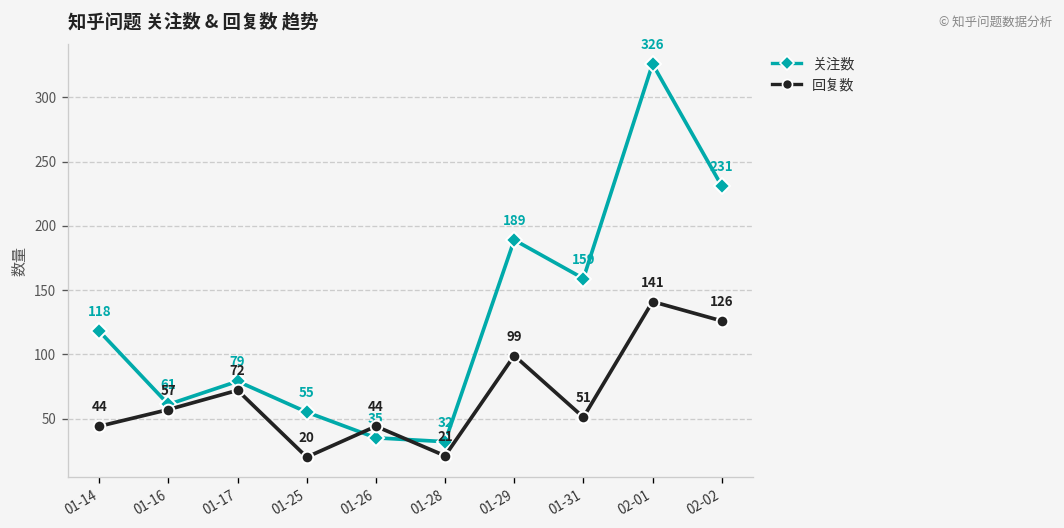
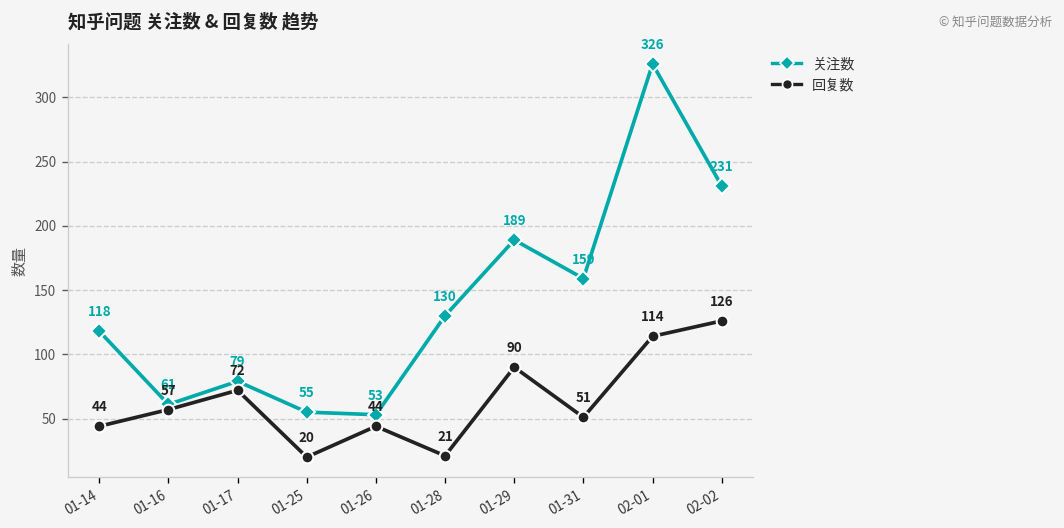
  {
    "关注数": {
      "01-14": 118,
      "01-25": 55,
-     "01-26": 35,
-     "01-28": 32,
+     "01-26": 53,
+     "01-28": 130,
      "01-29": 189,
      "01-31": 159,
      "02-01": 326,
      "02-02": 231
    },
    "回复数": {
      "01-14": 44,
      "01-25": 20,
-     "01-29": 99,
+     "01-29": 90,
      "01-31": 51,
-     "02-01": 141,
+     "02-01": 114,
      "02-02": 126
    }
  }
